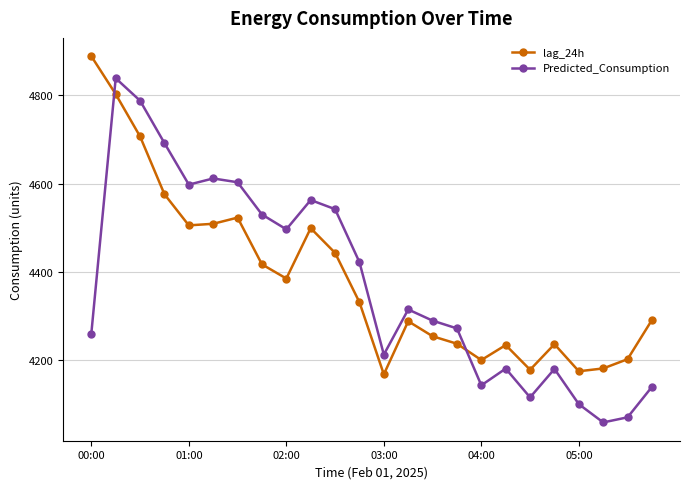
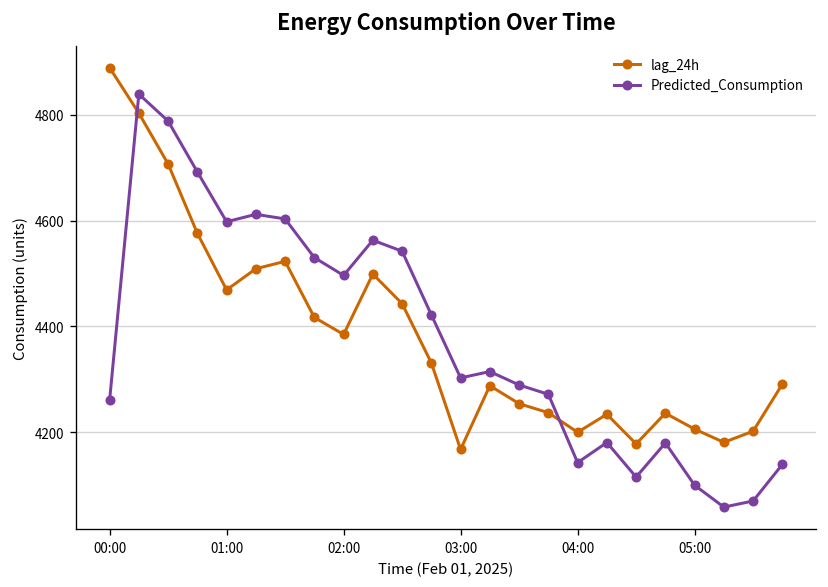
  {
    "lag_24h": {
      "00:00": 4890,
-     "01:00": 4510,
+     "01:00": 4470,
      "02:00": 4380,
      "03:00": 4170,
      "04:00": 4200,
-     "05:00": 4170
+     "05:00": 4210
    },
    "Predicted_Consumption": {
      "00:00": 4260,
      "01:00": 4600,
      "02:00": 4500,
-     "03:00": 4210,
+     "03:00": 4300,
      "04:00": 4140,
      "05:00": 4100
    }
  }
